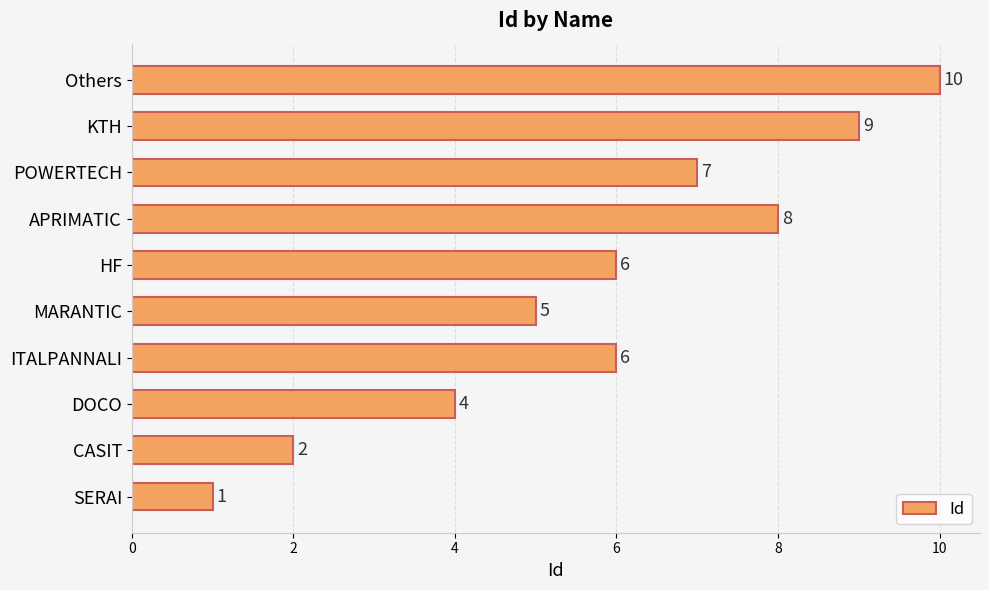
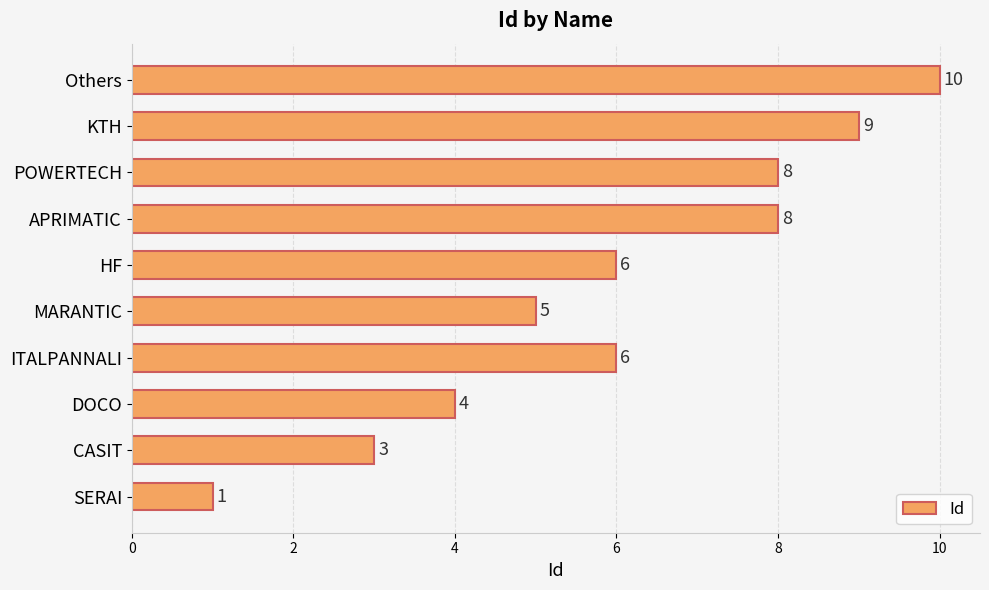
  {
    "Others": 10,
    "KTH": 9,
-   "POWERTECH": 7,
+   "POWERTECH": 8,
    "APRIMATIC": 8,
    "HF": 6,
    "MARANTIC": 5,
    "ITALPANNALI": 6,
    "DOCO": 4,
-   "CASIT": 2,
+   "CASIT": 3,
    "SERAI": 1
  }
